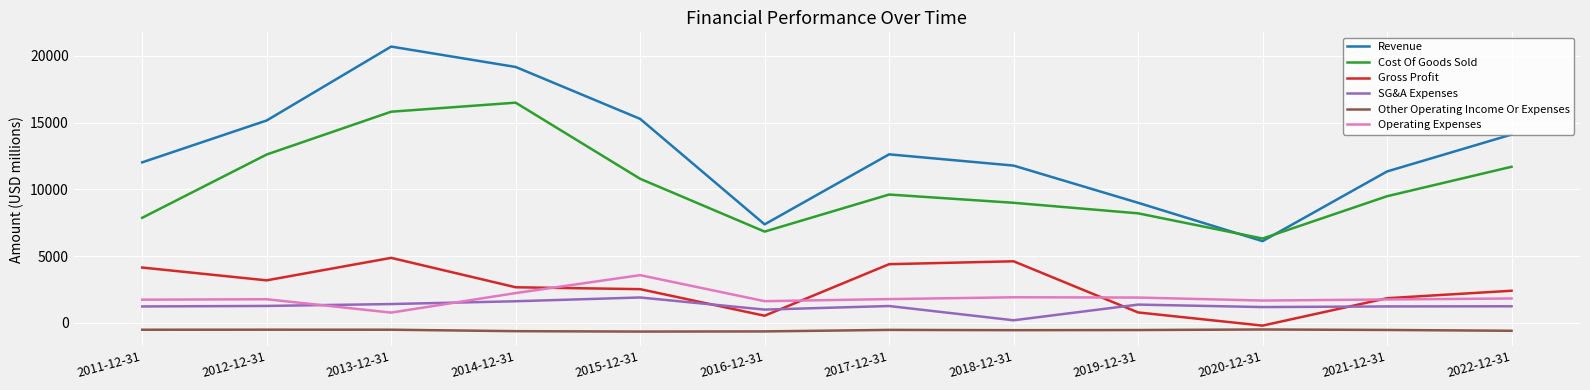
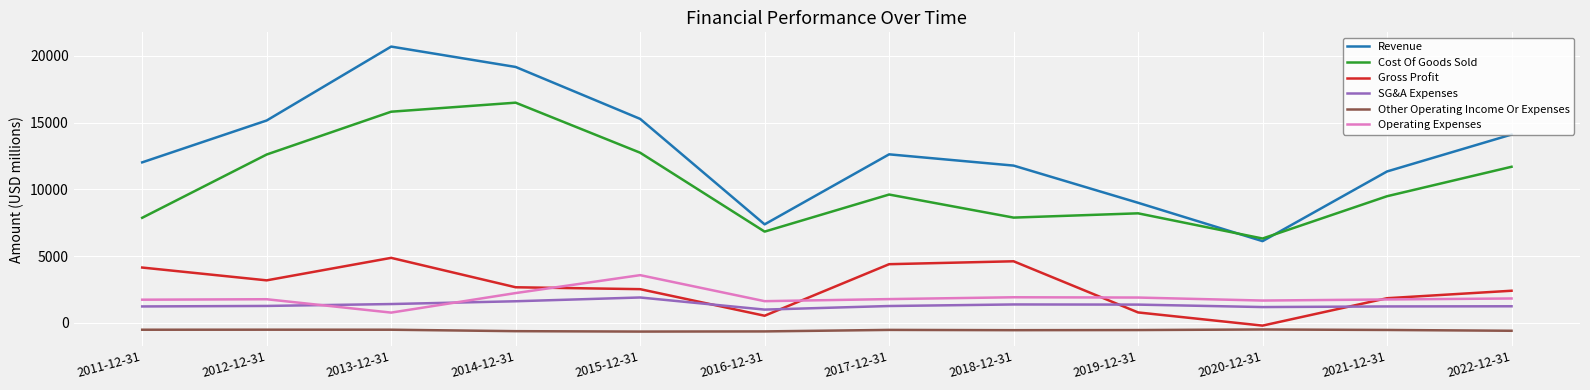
  {
    "Revenue": {
      "2011-12-31": 12000,
      "2012-12-31": 15200,
      "2013-12-31": 20700,
      "2014-12-31": 19200,
      "2015-12-31": 15300,
      "2016-12-31": 7400,
      "2017-12-31": 12600,
      "2018-12-31": 11800,
      "2019-12-31": 9000,
      "2020-12-31": 6100,
      "2021-12-31": 11300
    },
    "Cost Of Goods Sold": {
      "2011-12-31": 7900,
      "2012-12-31": 12600,
      "2013-12-31": 15800,
      "2014-12-31": 16500,
-     "2015-12-31": 10800,
+     "2015-12-31": 12700,
      "2016-12-31": 6800,
      "2017-12-31": 9600,
-     "2018-12-31": 9000,
+     "2018-12-31": 7900,
      "2019-12-31": 8200,
      "2020-12-31": 6300,
      "2021-12-31": 9500,
      "2022-12-31": 11700
    },
    "Gross Profit": {
      "2011-12-31": 4100,
      "2012-12-31": 3200,
      "2013-12-31": 4900,
      "2014-12-31": 2700,
      "2015-12-31": 2500,
      "2016-12-31": 500,
      "2017-12-31": 4400,
      "2018-12-31": 4600,
      "2019-12-31": 800,
      "2020-12-31": -200,
      "2022-12-31": 2400
    },
    "SG&A Expenses": {
      "2011-12-31": 1200,
      "2012-12-31": 1300,
      "2013-12-31": 1400,
      "2014-12-31": 1600,
      "2015-12-31": 1900,
      "2016-12-31": 1000,
      "2017-12-31": 1300,
-     "2018-12-31": 200,
+     "2018-12-31": 1400,
      "2019-12-31": 1400,
      "2020-12-31": 1200,
      "2021-12-31": 1200,
      "2022-12-31": 1300
    },
    "Other Operating Income Or Expenses": {
      "2011-12-31": -500,
      "2012-12-31": -500,
      "2013-12-31": -500,
      "2014-12-31": -600,
      "2015-12-31": -600,
      "2016-12-31": -600,
      "2017-12-31": -500,
      "2018-12-31": -500,
      "2019-12-31": -500,
      "2020-12-31": -500,
      "2021-12-31": -500,
      "2022-12-31": -600
    },
    "Operating Expenses": {
      "2011-12-31": 1700,
      "2012-12-31": 1800,
      "2013-12-31": 800,
      "2014-12-31": 2200,
      "2015-12-31": 3600,
      "2016-12-31": 1600,
      "2017-12-31": 1800,
      "2018-12-31": 1900,
      "2019-12-31": 1900,
      "2020-12-31": 1700,
      "2022-12-31": 1800
    }
  }
